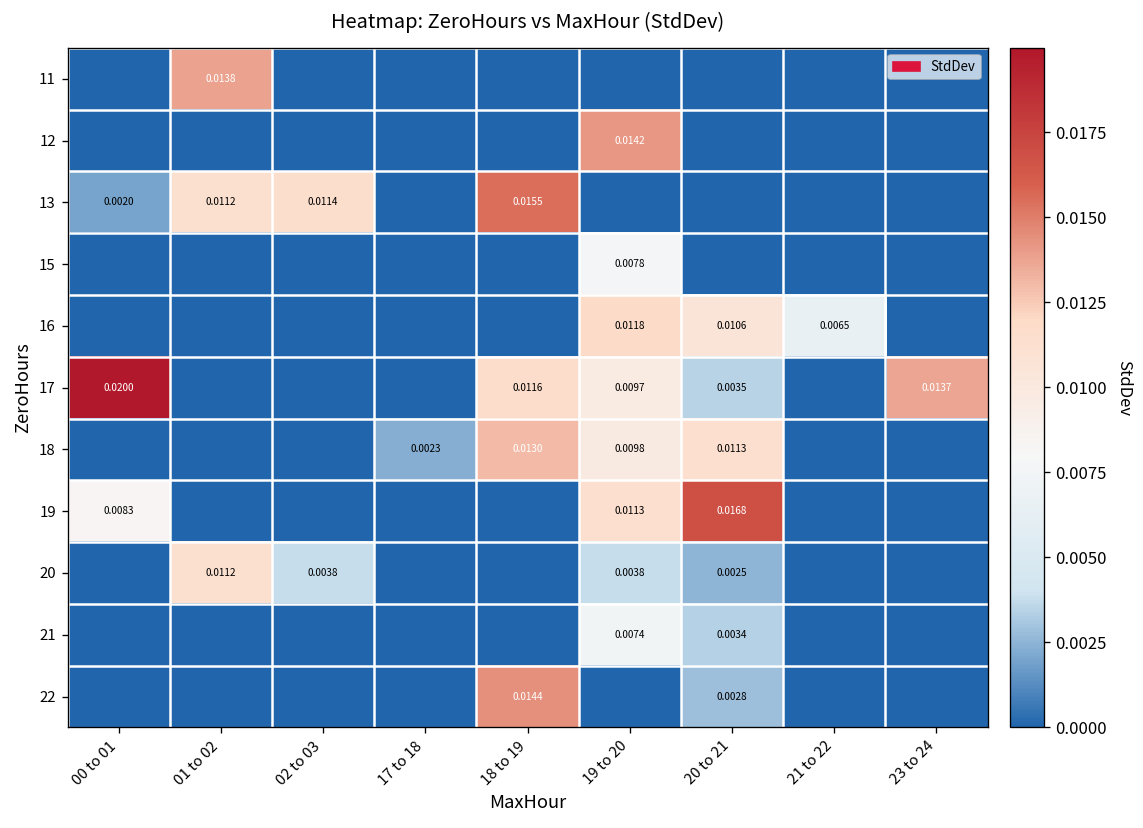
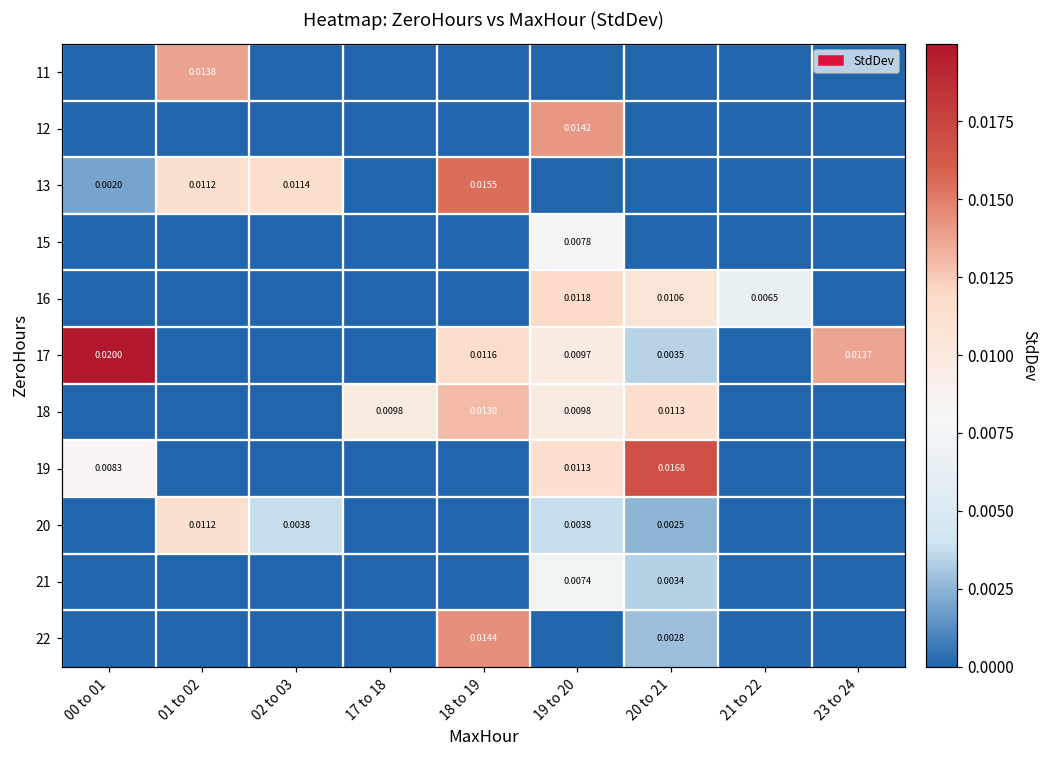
  {
    "11": {
      "01 to 02": 0.0138
    },
    "12": {
      "19 to 20": 0.0142
    },
    "13": {
      "00 to 01": 0.0020,
      "01 to 02": 0.0112,
      "02 to 03": 0.0114,
      "18 to 19": 0.0155
    },
    "15": {
      "19 to 20": 0.0078
    },
    "16": {
      "19 to 20": 0.0118,
      "20 to 21": 0.0106,
      "21 to 22": 0.0065
    },
    "17": {
      "00 to 01": 0.0200,
      "18 to 19": 0.0116,
      "19 to 20": 0.0097,
      "20 to 21": 0.0035,
      "23 to 24": 0.0137
    },
    "18": {
-     "17 to 18": 0.0023,
+     "17 to 18": 0.0098,
      "18 to 19": 0.0130,
      "19 to 20": 0.0098,
      "20 to 21": 0.0113
    },
    "19": {
      "00 to 01": 0.0083,
      "19 to 20": 0.0113,
      "20 to 21": 0.0168
    },
    "20": {
      "01 to 02": 0.0112,
      "02 to 03": 0.0038,
      "19 to 20": 0.0038,
      "20 to 21": 0.0025
    },
    "21": {
      "19 to 20": 0.0074,
      "20 to 21": 0.0034
    },
    "22": {
      "18 to 19": 0.0144,
      "20 to 21": 0.0028
    }
  }
